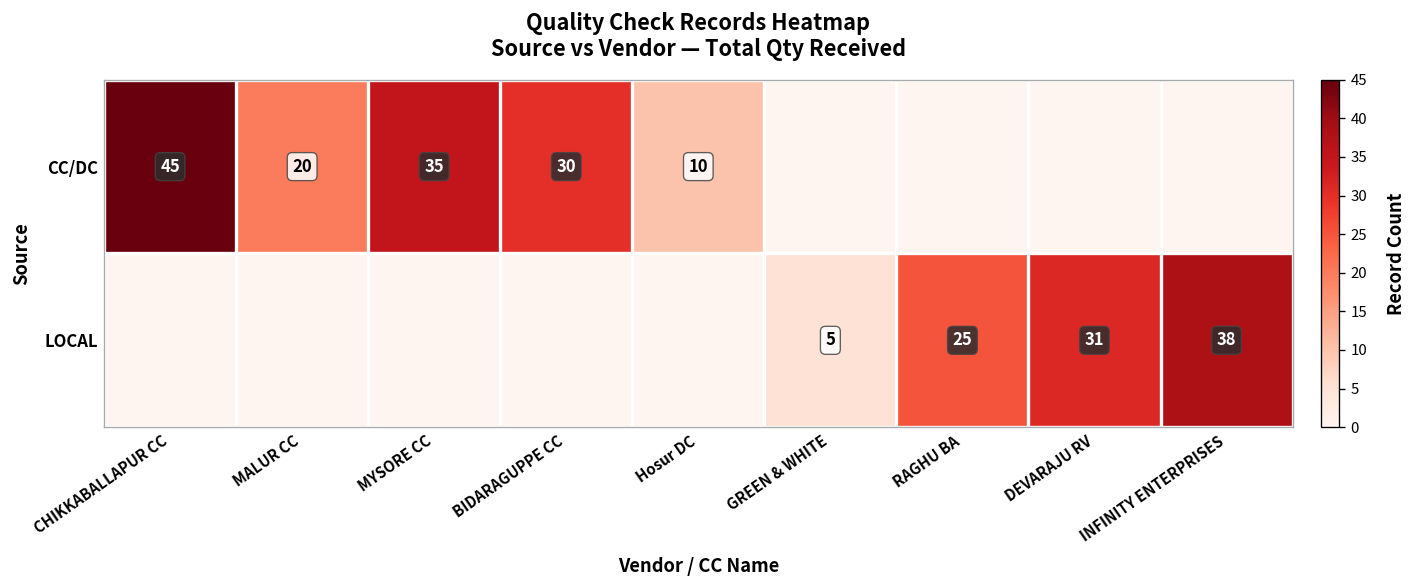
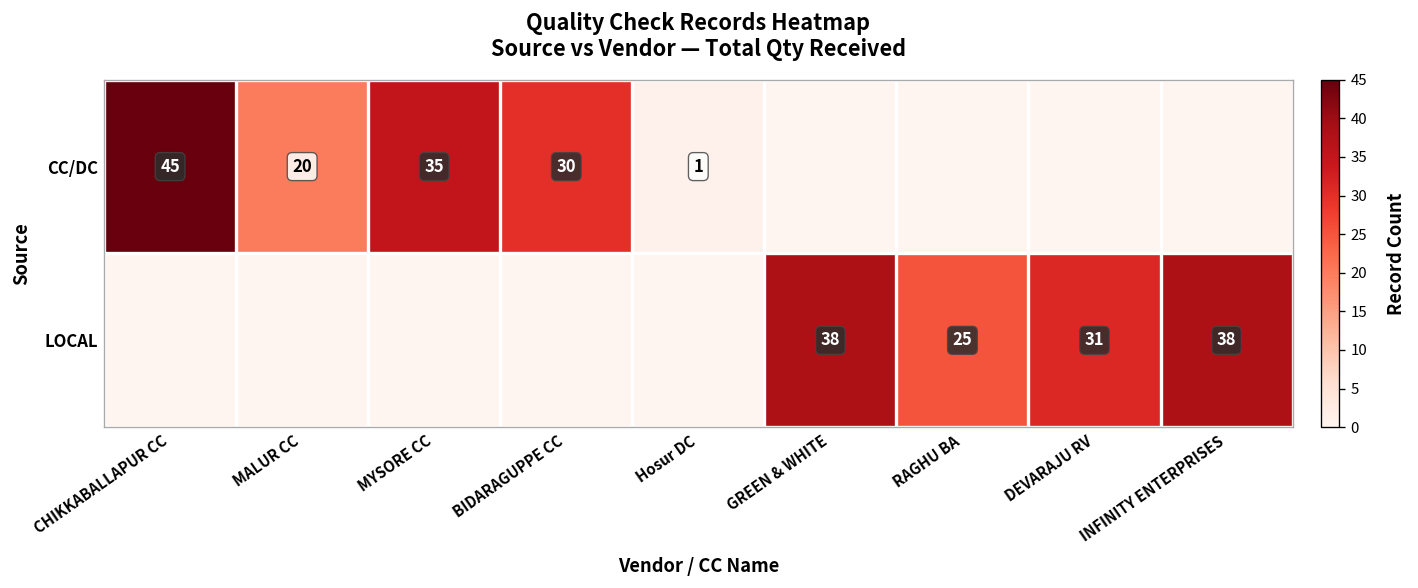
  {
    "CC/DC": {
-     "Hosur DC": 10
+     "Hosur DC": 1
    },
    "LOCAL": {
-     "GREEN & WHITE": 5
+     "GREEN & WHITE": 38
    }
  }
